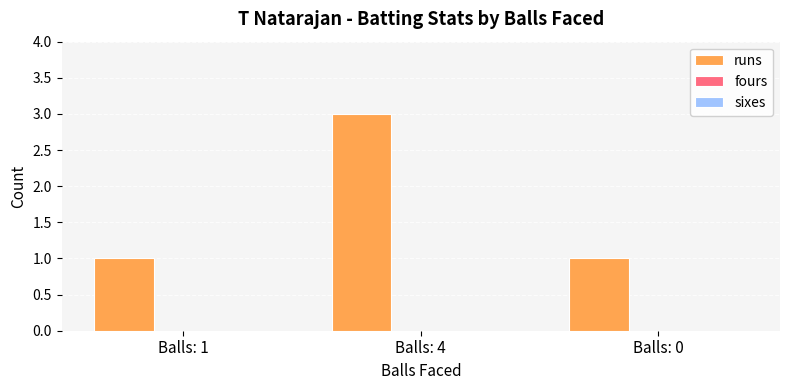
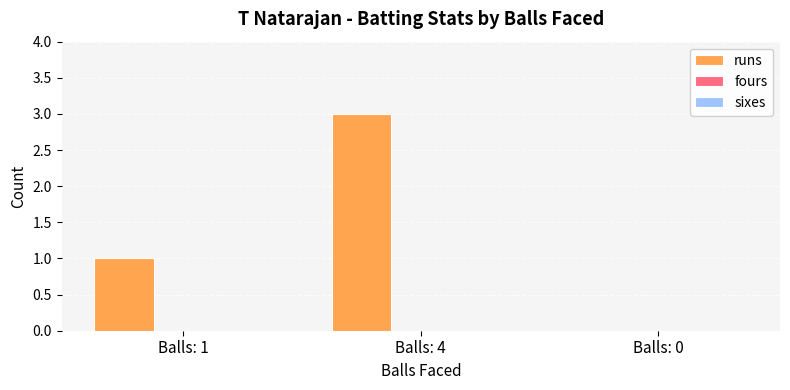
  {
    "runs": {
      "Balls: 1": 1,
      "Balls: 4": 3,
-     "Balls: 0": 1
+     "Balls: 0": 0
    },
    "fours": {
      "Balls: 1": 0,
      "Balls: 4": 0,
      "Balls: 0": 0
    },
    "sixes": {
      "Balls: 1": 0,
      "Balls: 4": 0,
      "Balls: 0": 0
    }
  }
